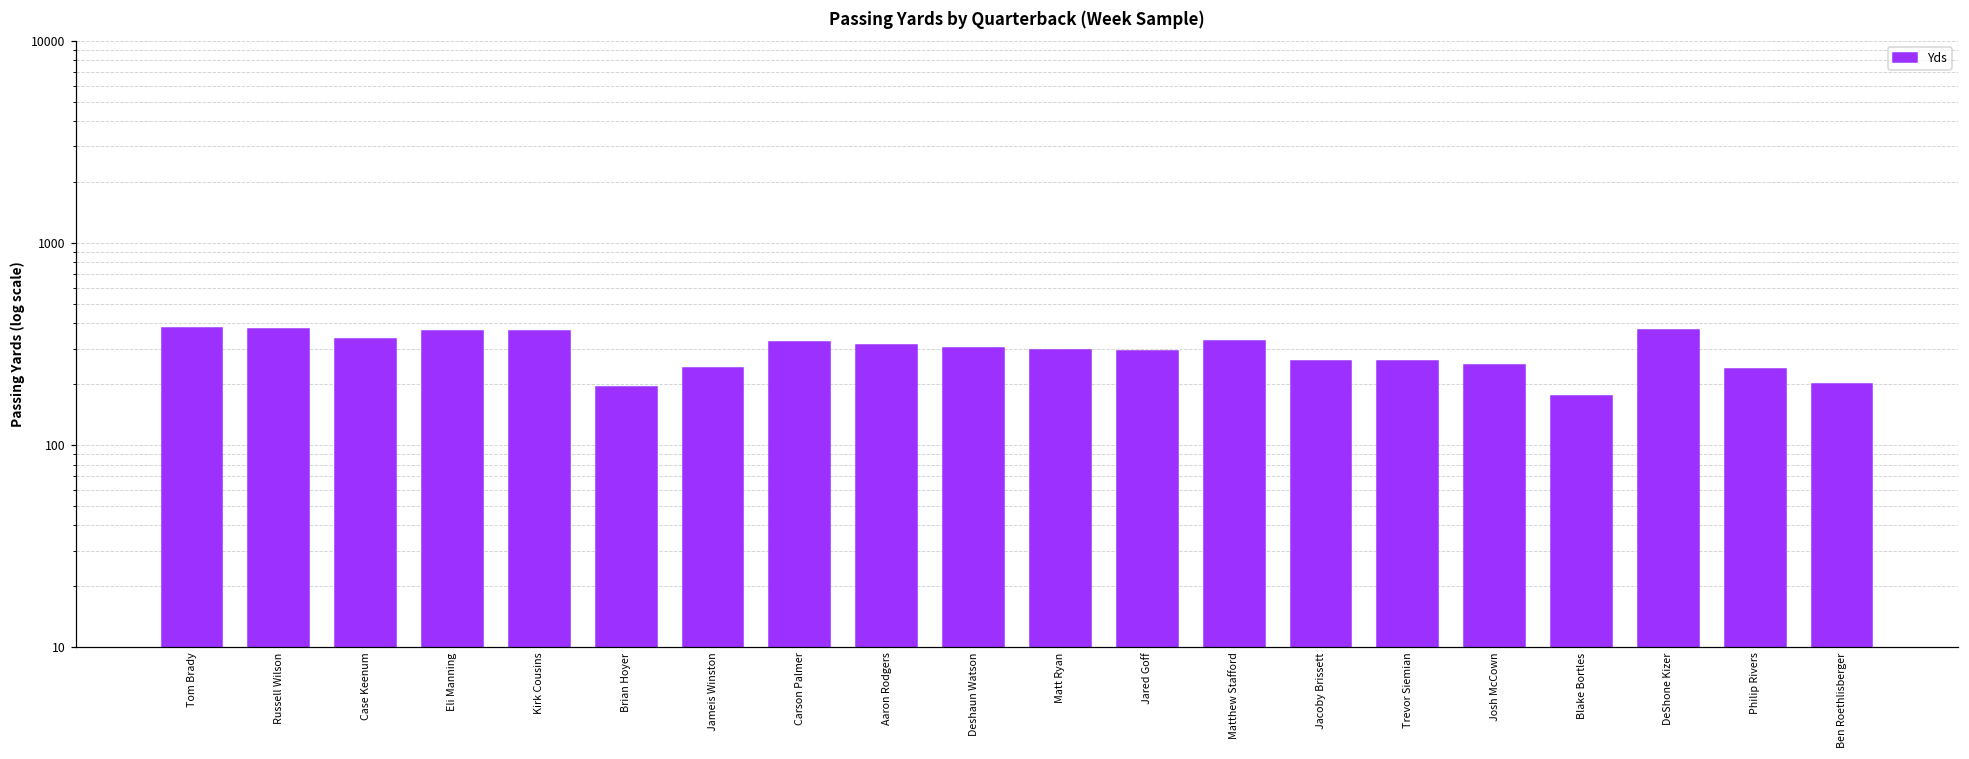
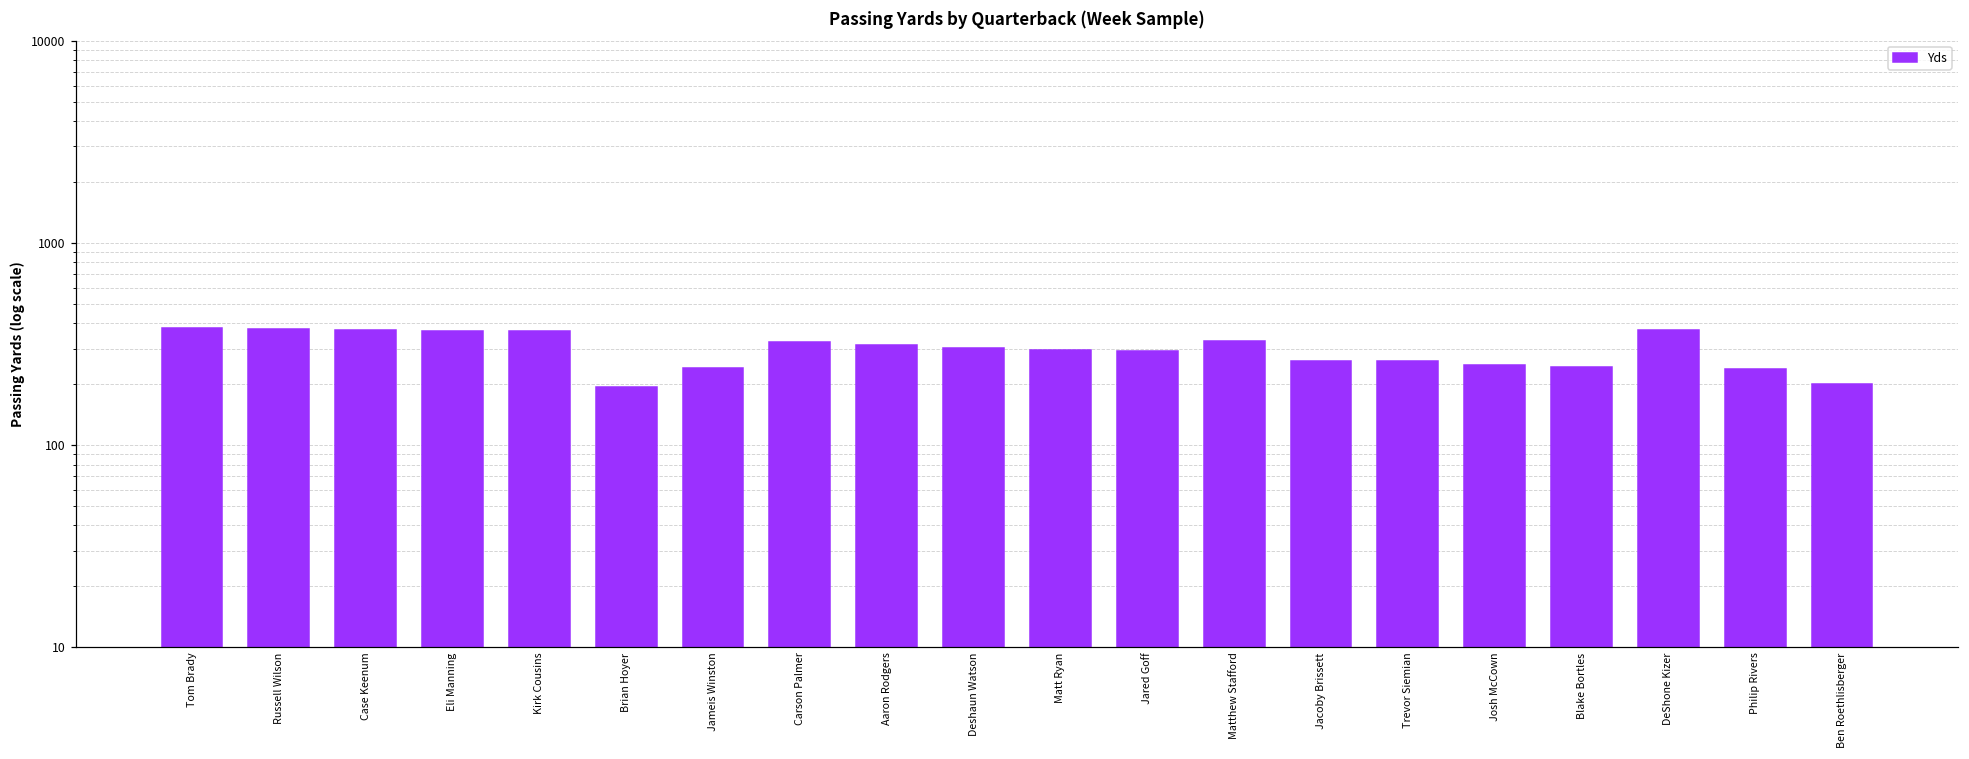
  {
    "Tom Brady": 380,
    "Russell Wilson": 370,
-   "Case Keenum": 330,
+   "Case Keenum": 370,
    "Eli Manning": 370,
    "Kirk Cousins": 370,
    "Brian Hoyer": 190,
    "Jameis Winston": 240,
    "Carson Palmer": 330,
    "Aaron Rodgers": 310,
    "Deshaun Watson": 300,
    "Matt Ryan": 290,
    "Jared Goff": 290,
    "Matthew Stafford": 330,
    "Jacoby Brissett": 260,
    "Trevor Siemian": 260,
    "Josh McCown": 250,
-   "Blake Bortles": 170,
+   "Blake Bortles": 240,
    "DeShone Kizer": 370,
    "Philip Rivers": 240,
    "Ben Roethlisberger": 200
  }
